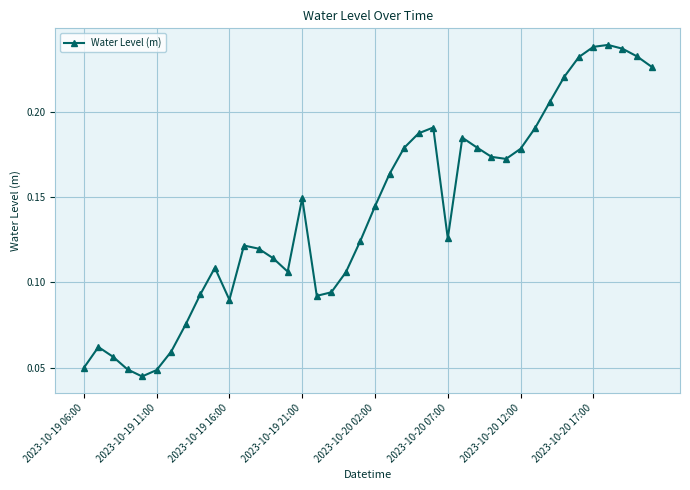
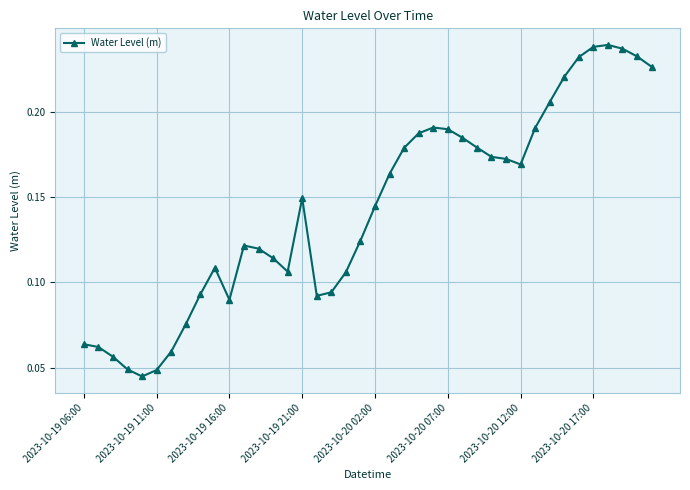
  {
-   "2023-10-19 06:00": 0.050,
+   "2023-10-19 06:00": 0.064,
    "2023-10-19 11:00": 0.049,
    "2023-10-19 16:00": 0.090,
    "2023-10-19 21:00": 0.149,
    "2023-10-20 02:00": 0.145,
-   "2023-10-20 07:00": 0.126,
-   "2023-10-20 12:00": 0.178,
+   "2023-10-20 07:00": 0.190,
+   "2023-10-20 12:00": 0.169,
    "2023-10-20 17:00": 0.238
  }
